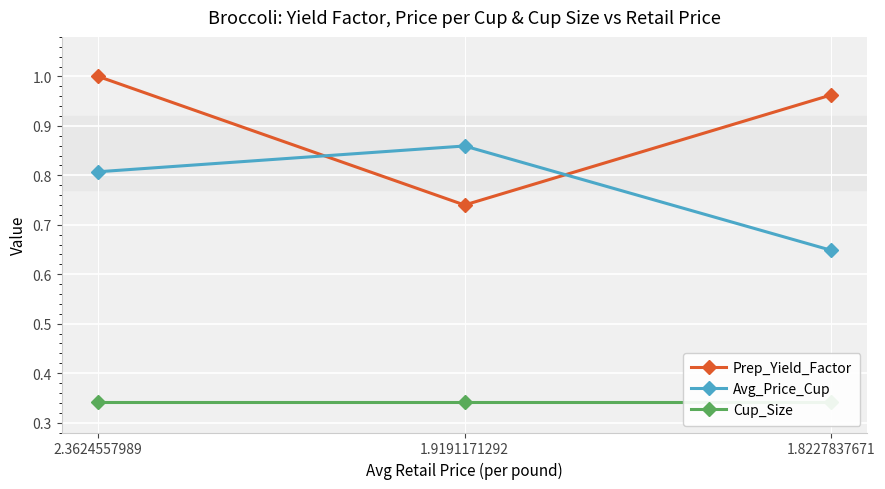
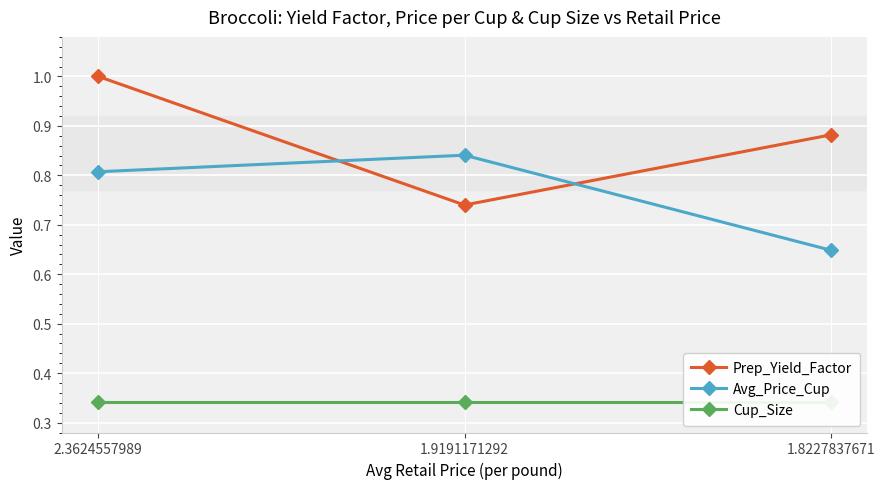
  {
    "Prep_Yield_Factor": {
      "2.3624557989": 1.00,
      "1.9191171292": 0.74,
-     "1.8227837671": 0.96
+     "1.8227837671": 0.88
    },
    "Avg_Price_Cup": {
      "2.3624557989": 0.81,
-     "1.9191171292": 0.86,
+     "1.9191171292": 0.84,
      "1.8227837671": 0.65
    },
    "Cup_Size": {
      "2.3624557989": 0.34,
      "1.9191171292": 0.34
    }
  }
